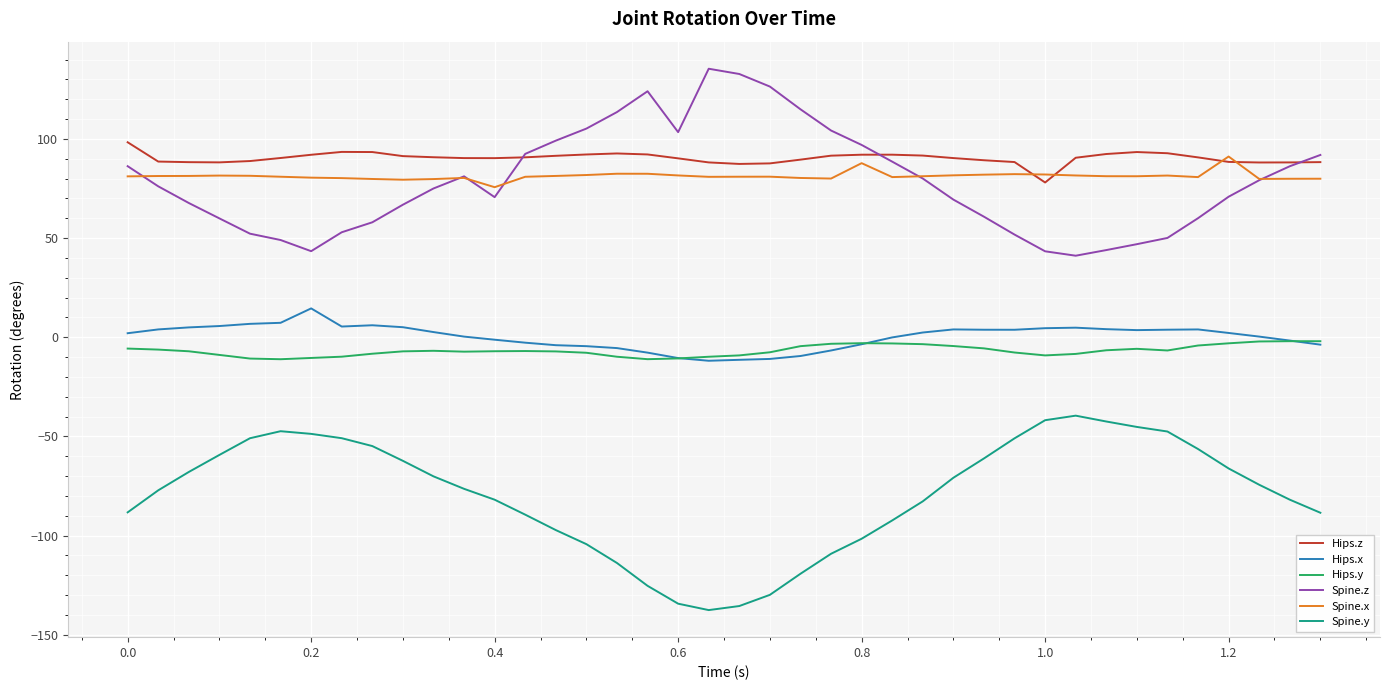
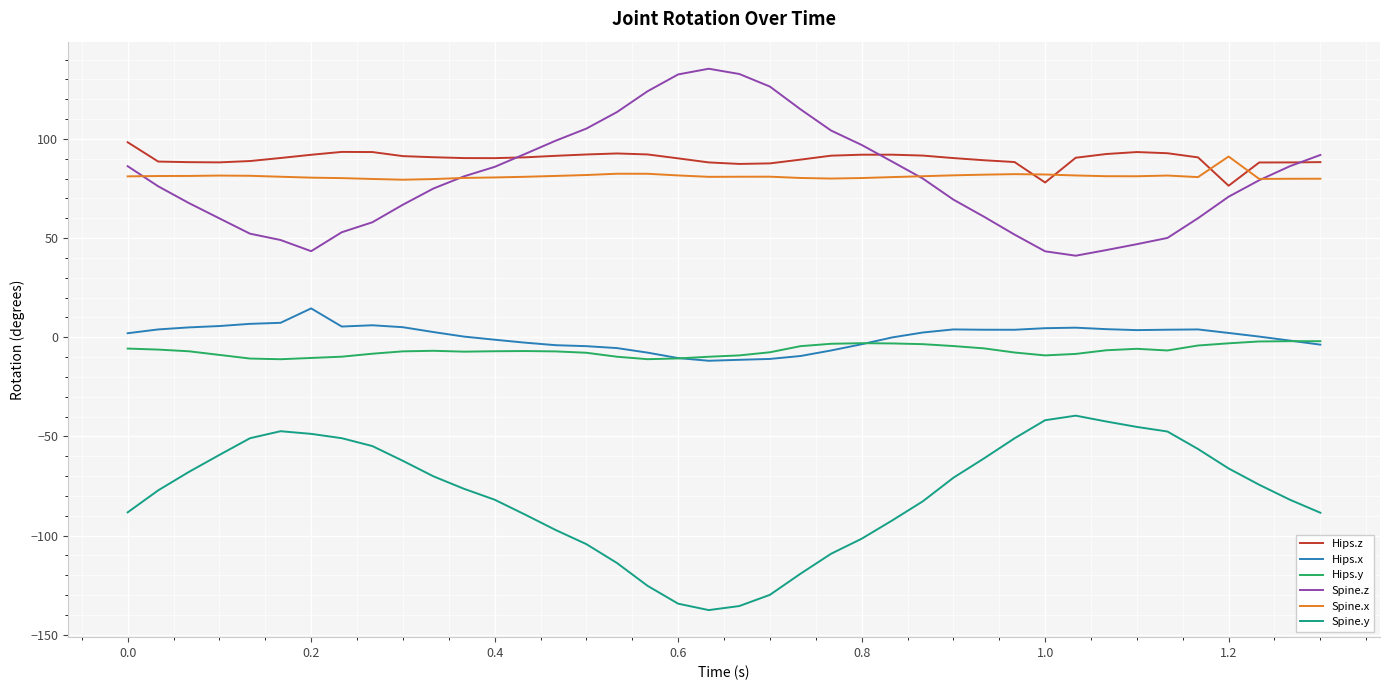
  {
    "Hips.z": {
      "0.0": 98,
      "0.2": 92,
      "0.4": 90,
      "0.6": 90,
      "0.8": 92,
      "1.0": 78,
-     "1.2": 88
+     "1.2": 76
    },
    "Hips.x": {
      "0.0": 2,
      "0.2": 15,
      "0.4": -1,
      "1.0": 5,
      "1.2": 2
    },
    "Spine.z": {
      "0.0": 86,
      "0.2": 43,
-     "0.4": 71,
-     "0.6": 103,
+     "0.4": 86,
+     "0.6": 132,
      "0.8": 97,
      "1.0": 43,
      "1.2": 71
    },
    "Spine.x": {
      "0.0": 81,
      "0.2": 80,
-     "0.4": 76,
+     "0.4": 81,
      "0.6": 82,
-     "0.8": 88,
+     "0.8": 80,
      "1.0": 82,
      "1.2": 91
    }
  }
